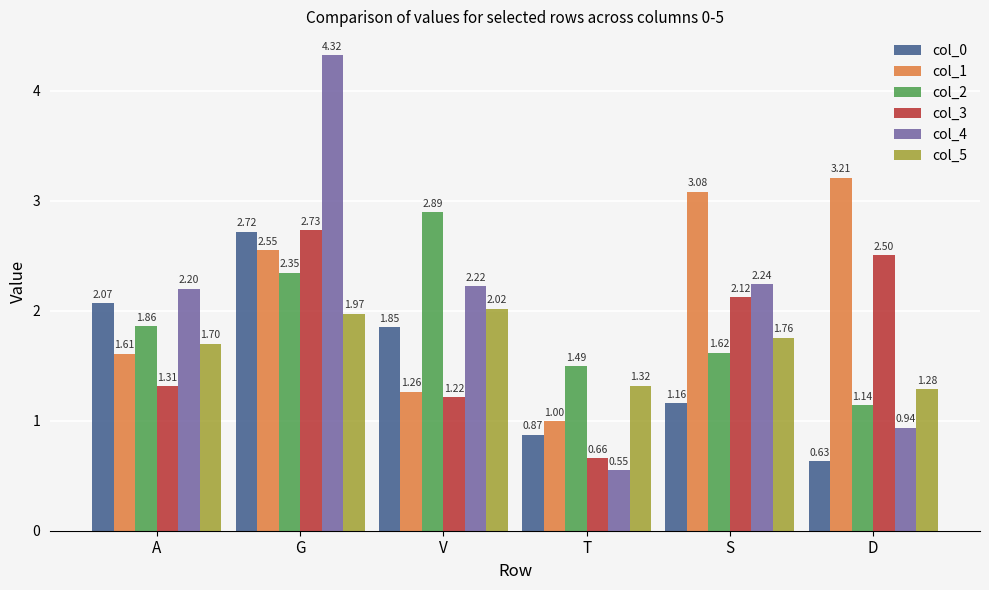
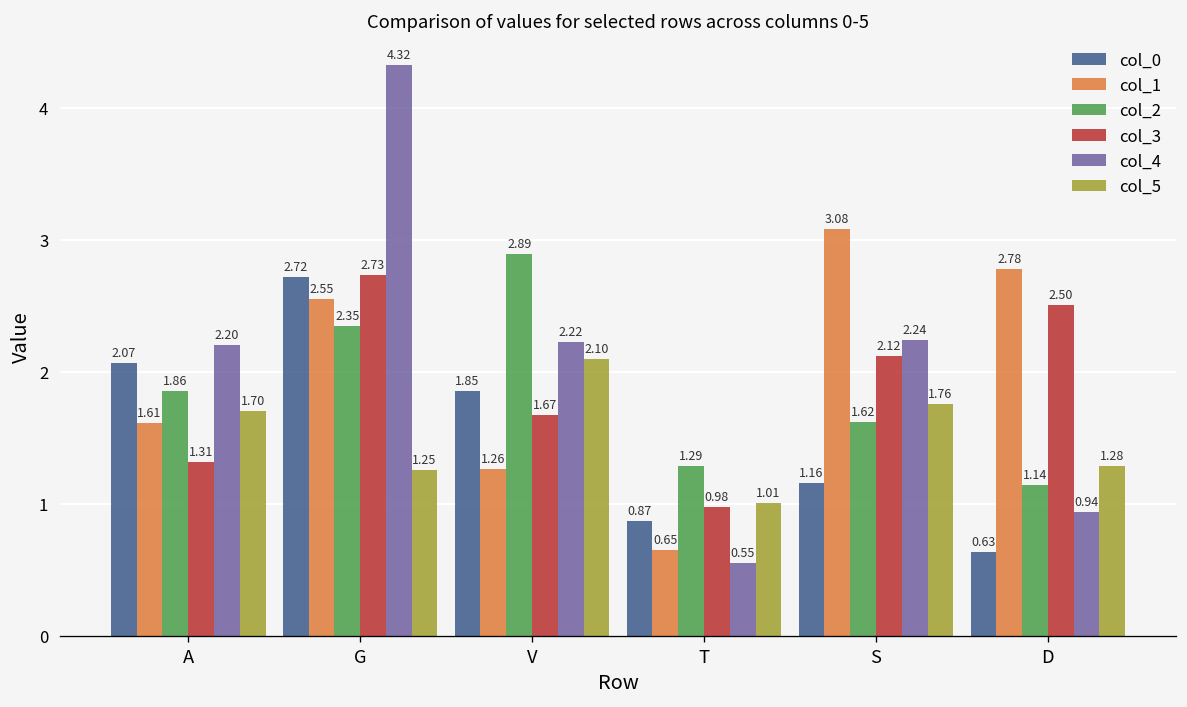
  {
    "col_1": {
      "A": 1.61,
      "G": 2.55,
      "V": 1.26,
-     "T": 1.00,
+     "T": 0.65,
      "S": 3.08,
-     "D": 3.21
+     "D": 2.78
    },
    "col_2": {
      "A": 1.86,
      "G": 2.35,
      "V": 2.89,
-     "T": 1.49,
+     "T": 1.29,
      "S": 1.62,
      "D": 1.14
    },
    "col_3": {
      "A": 1.31,
      "G": 2.73,
-     "V": 1.22,
-     "T": 0.66,
+     "V": 1.67,
+     "T": 0.98,
      "S": 2.12,
      "D": 2.50
    },
    "col_5": {
      "A": 1.70,
-     "G": 1.97,
-     "V": 2.02,
-     "T": 1.32,
+     "G": 1.25,
+     "V": 2.10,
+     "T": 1.01,
      "S": 1.76,
      "D": 1.28
    }
  }
